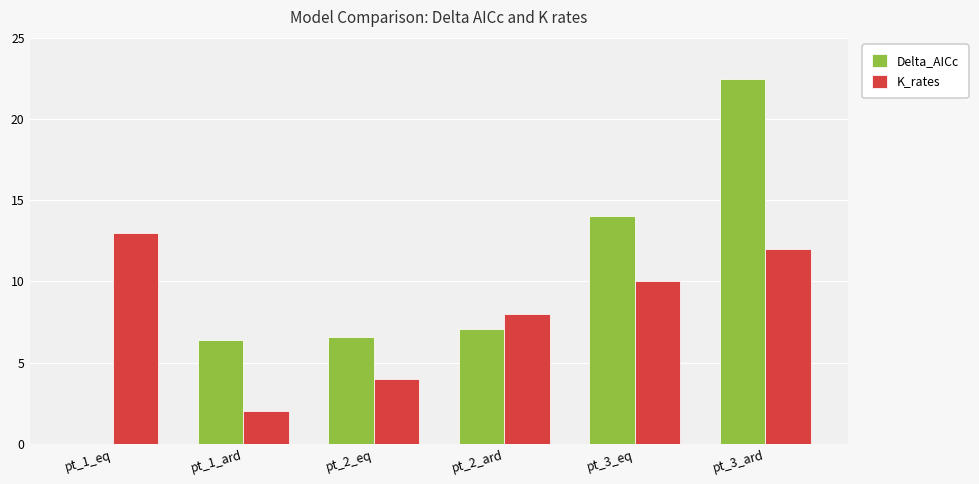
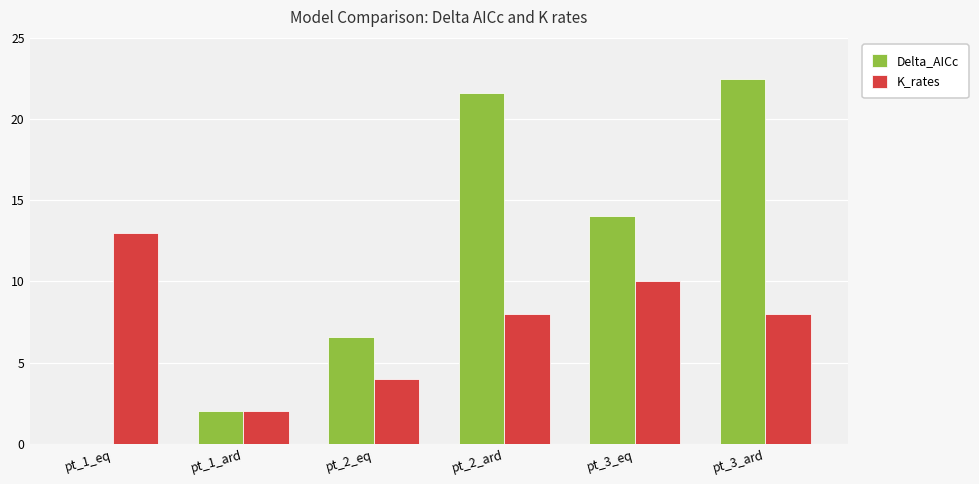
  {
    "Delta_AICc": {
      "pt_1_eq": 0.0,
-     "pt_1_ard": 6.4,
+     "pt_1_ard": 2.0,
      "pt_2_eq": 6.6,
-     "pt_2_ard": 7.1,
+     "pt_2_ard": 21.6,
      "pt_3_eq": 14.0,
      "pt_3_ard": 22.5
    },
    "K_rates": {
      "pt_1_eq": 13,
      "pt_1_ard": 2,
      "pt_2_eq": 4,
      "pt_2_ard": 8,
      "pt_3_eq": 10,
-     "pt_3_ard": 12
+     "pt_3_ard": 8
    }
  }
